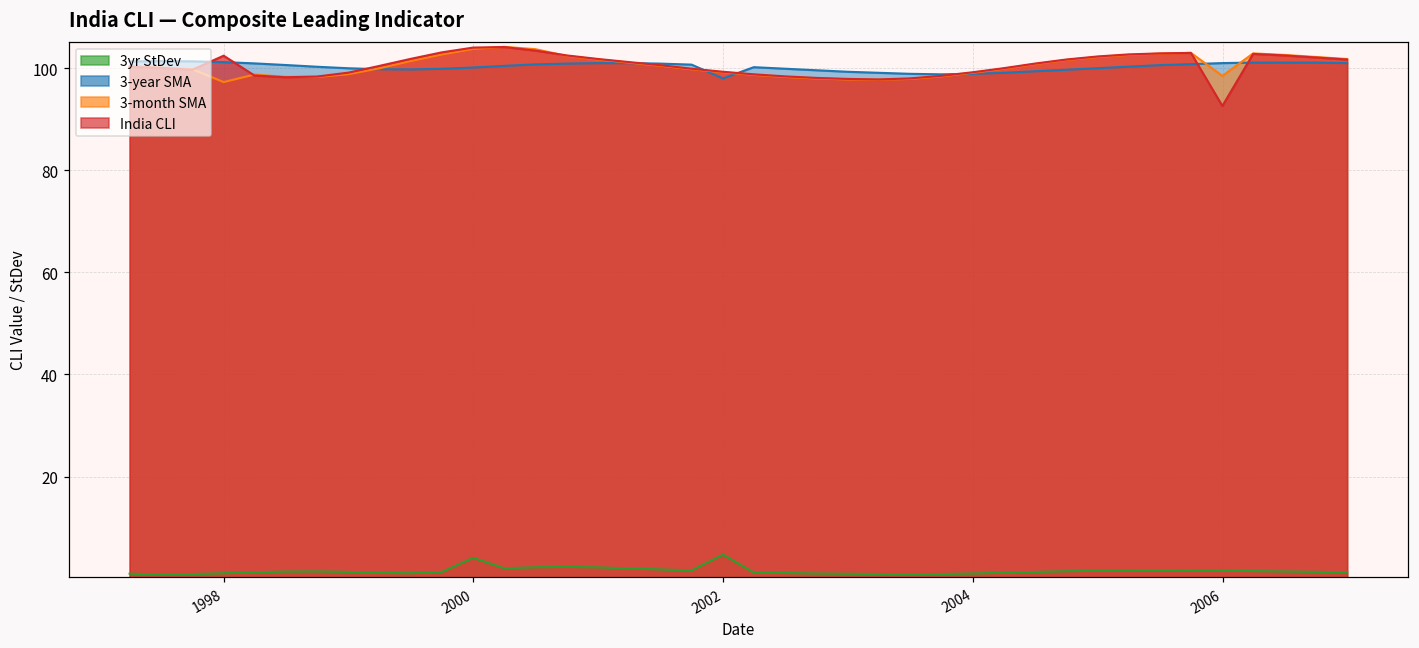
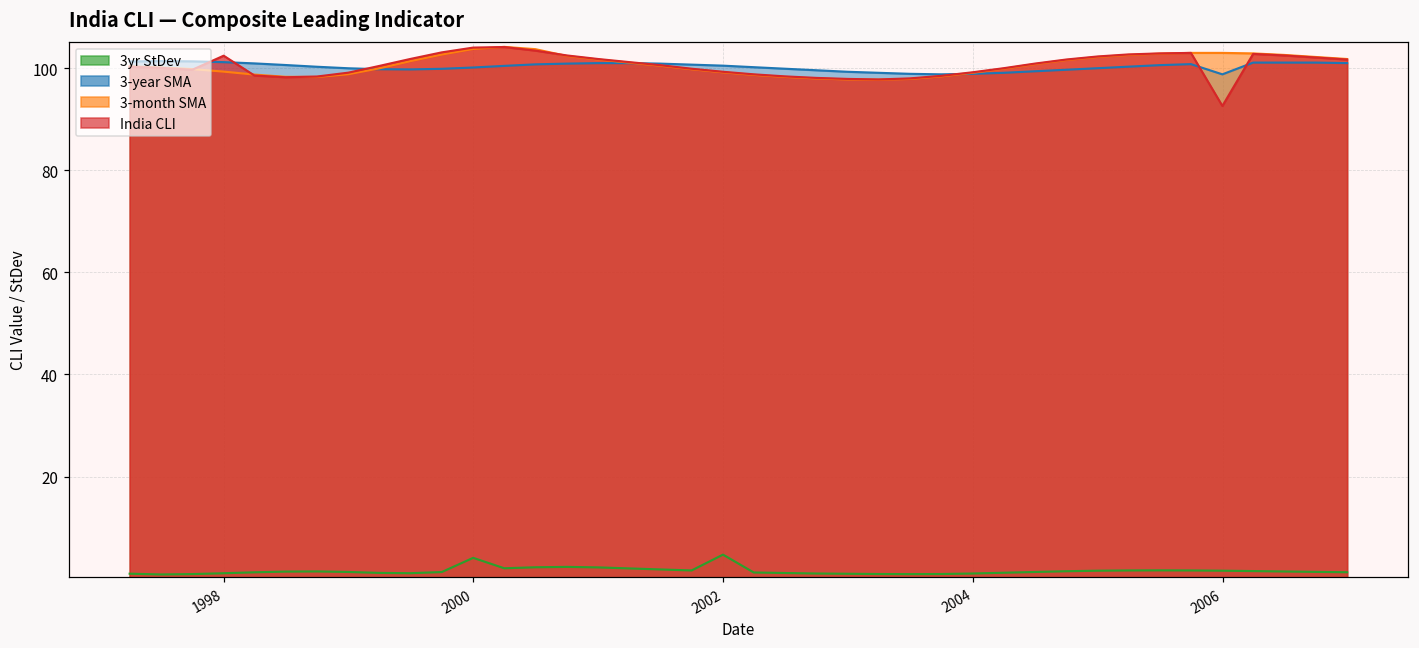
  {
    "3yr StDev": {
      "1998": 1,
      "2000": 4,
      "2002": 5,
      "2004": 1,
      "2006": 2
    },
    "3-year SMA": {
      "1998": 101,
      "2000": 100,
-     "2002": 98,
-     "2006": 101
+     "2002": 101,
+     "2006": 99
    },
    "3-month SMA": {
-     "1998": 97,
-     "2006": 99
+     "1998": 99,
+     "2006": 103
    },
    "India CLI": {
      "1998": 102,
      "2006": 93
    }
  }
